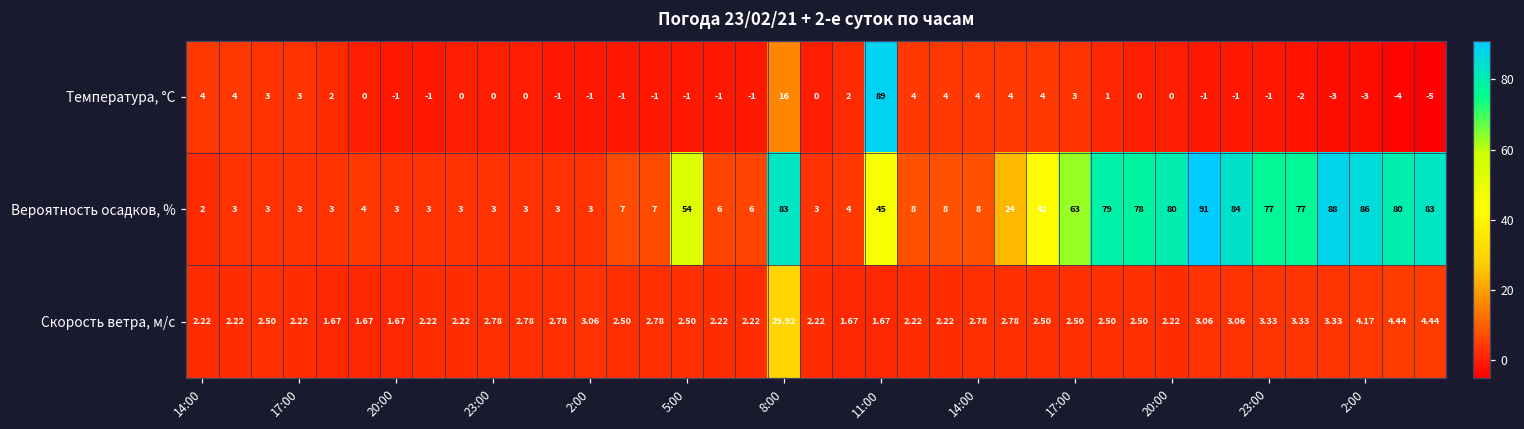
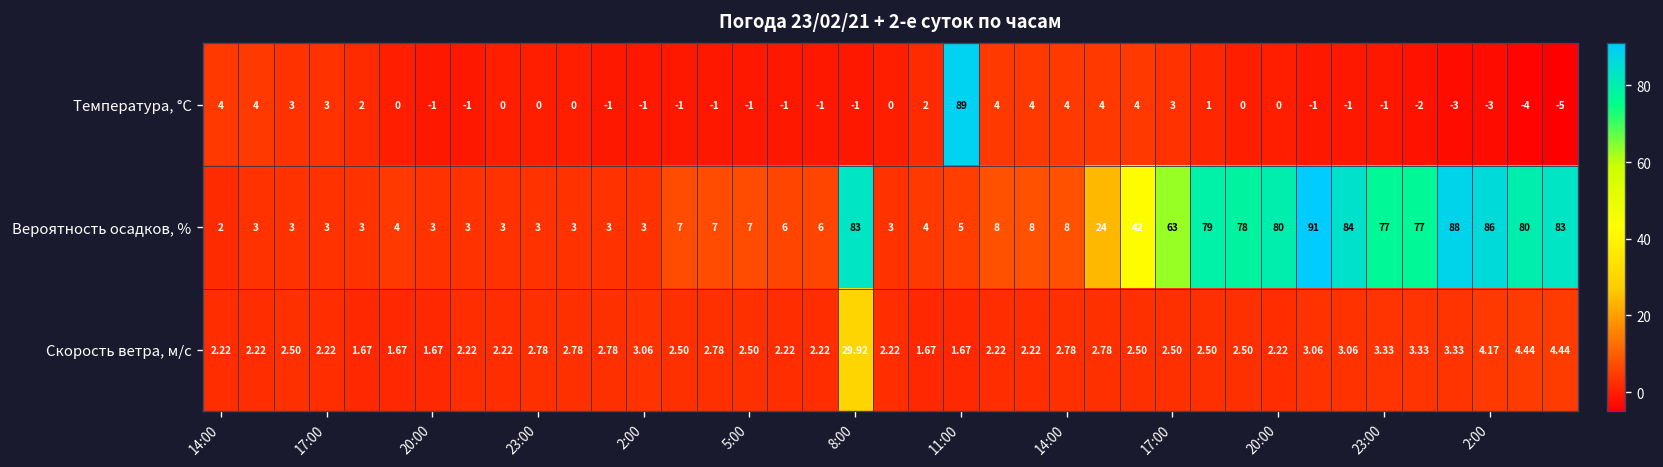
  {
    "Температура, °C": {
      "5:00": -1,
-     "8:00": 16,
+     "8:00": -1,
      "11:00": 89
    },
    "Вероятность осадков, %": {
-     "5:00": 54,
+     "5:00": 7,
      "8:00": 83,
-     "11:00": 45
+     "11:00": 5
    },
    "Скорость ветра, м/c": {
      "5:00": 2.50,
      "8:00": 29.92,
      "11:00": 1.67
    }
  }
